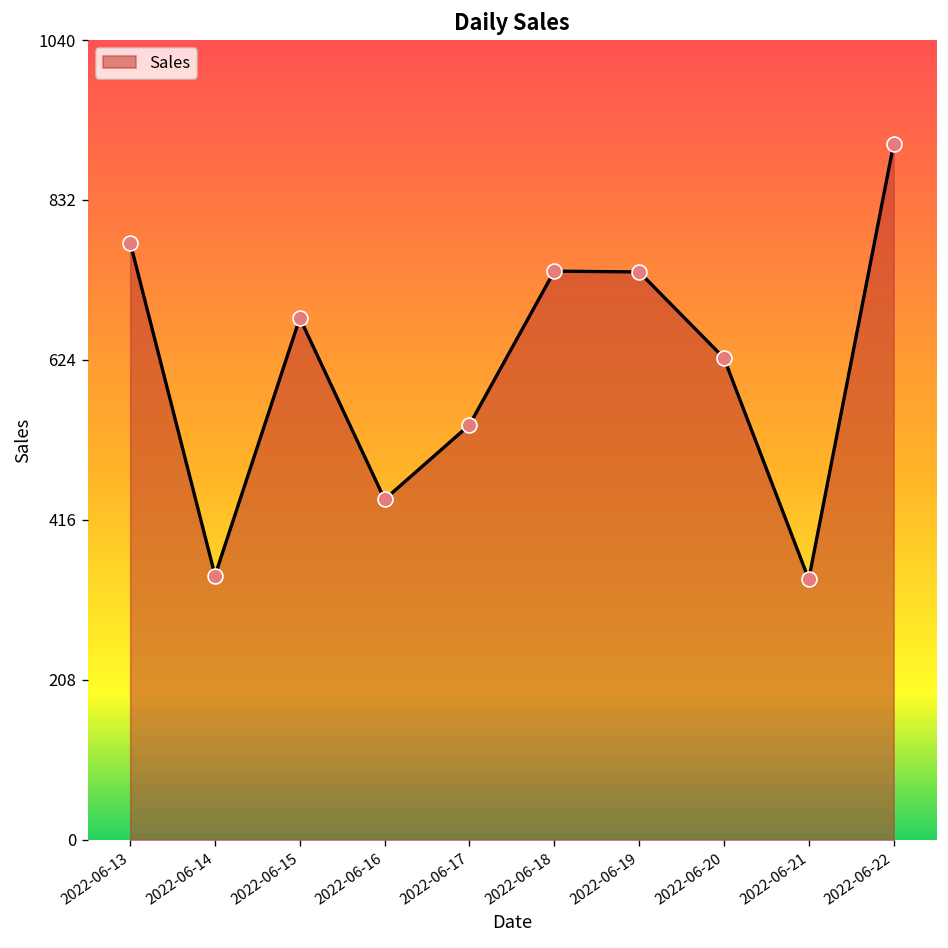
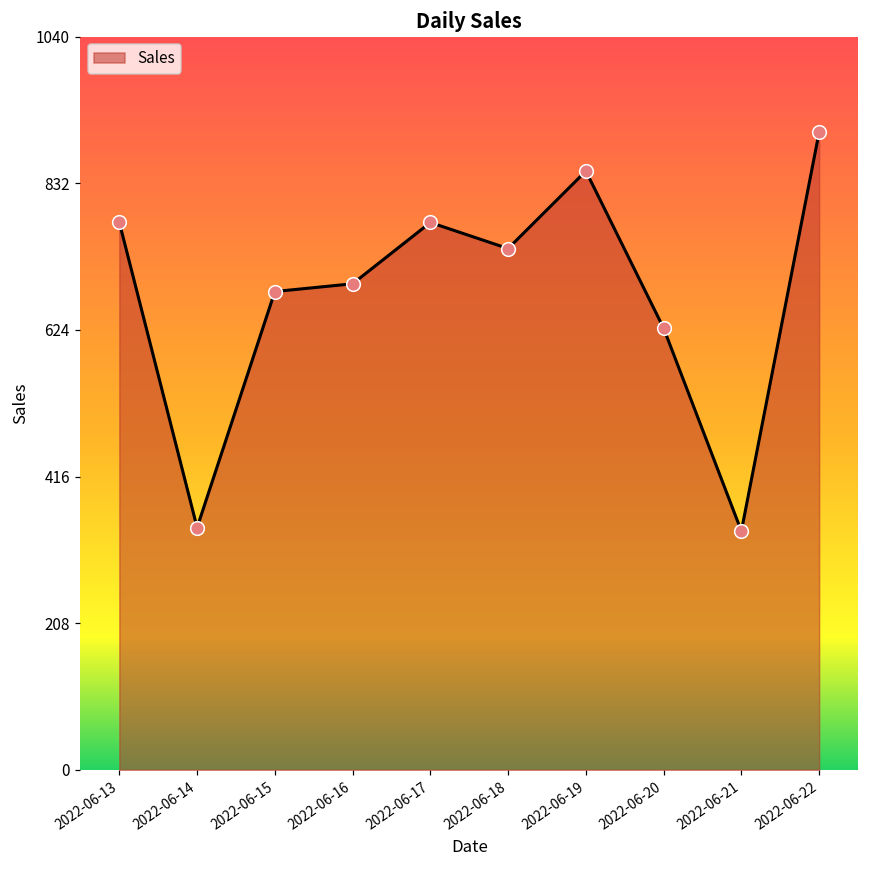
  {
    "2022-06-13": 780,
    "2022-06-14": 340,
    "2022-06-15": 680,
-   "2022-06-16": 440,
-   "2022-06-17": 540,
+   "2022-06-16": 690,
+   "2022-06-17": 780,
    "2022-06-18": 740,
-   "2022-06-19": 740,
+   "2022-06-19": 850,
    "2022-06-20": 630,
    "2022-06-21": 340,
    "2022-06-22": 910
  }
